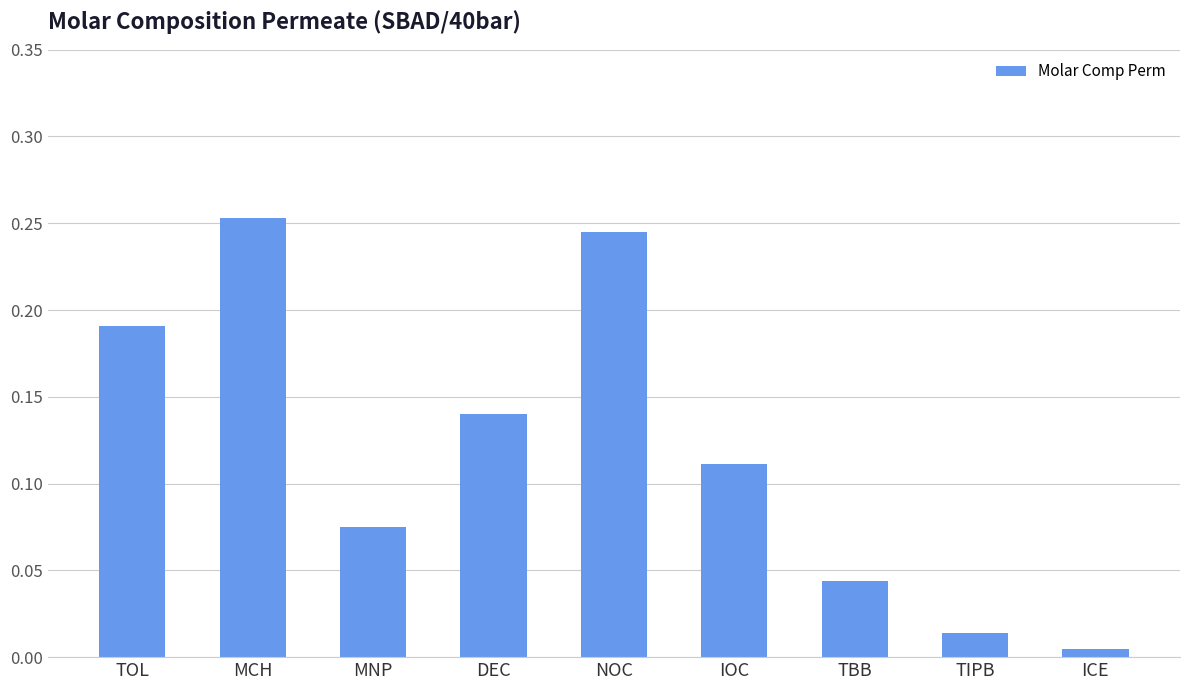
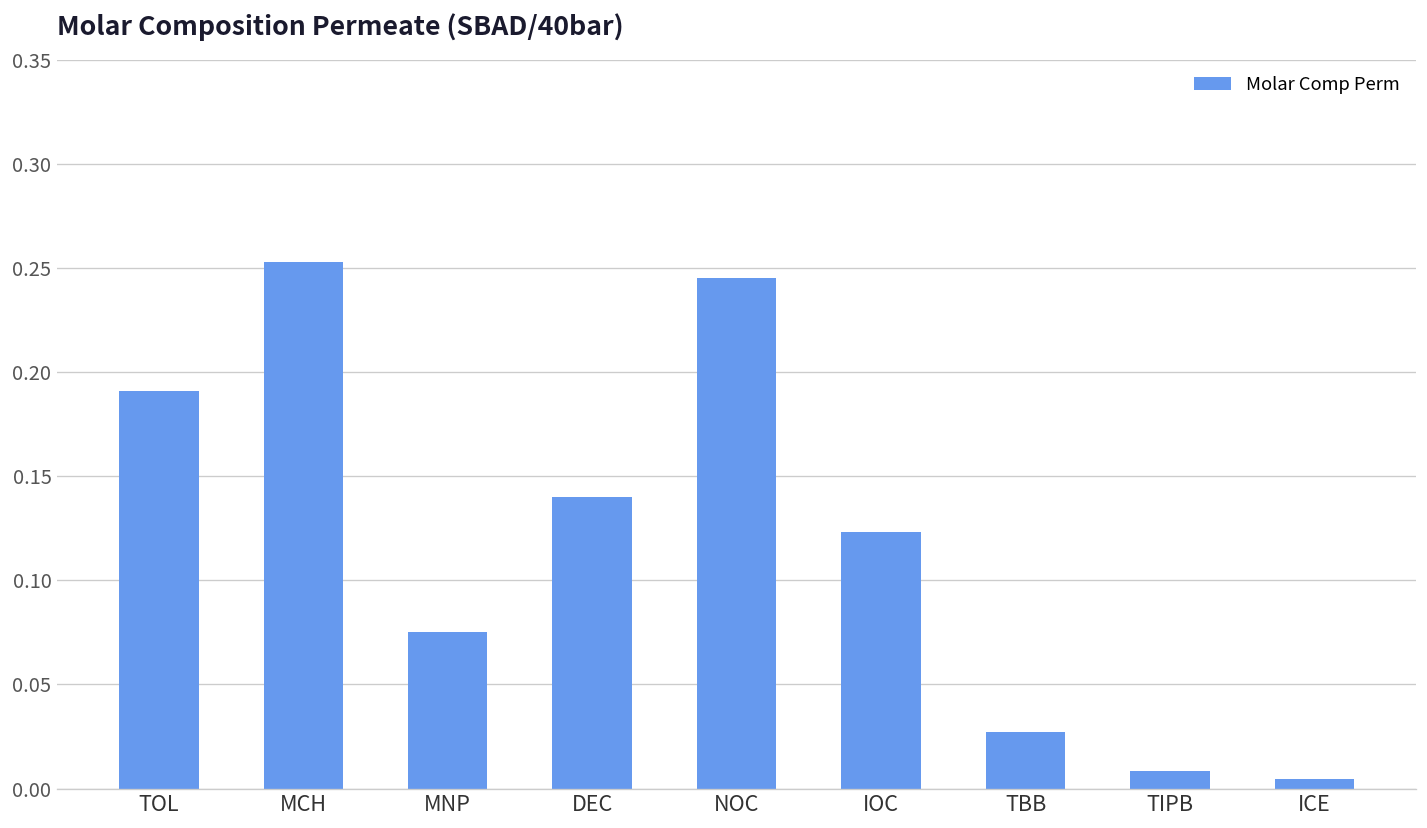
  {
    "TOL": 0.191,
    "MCH": 0.253,
    "MNP": 0.075,
    "DEC": 0.140,
    "NOC": 0.245,
-   "IOC": 0.111,
-   "TBB": 0.044,
-   "TIPB": 0.014,
+   "IOC": 0.123,
+   "TBB": 0.027,
+   "TIPB": 0.008,
    "ICE": 0.004
  }
